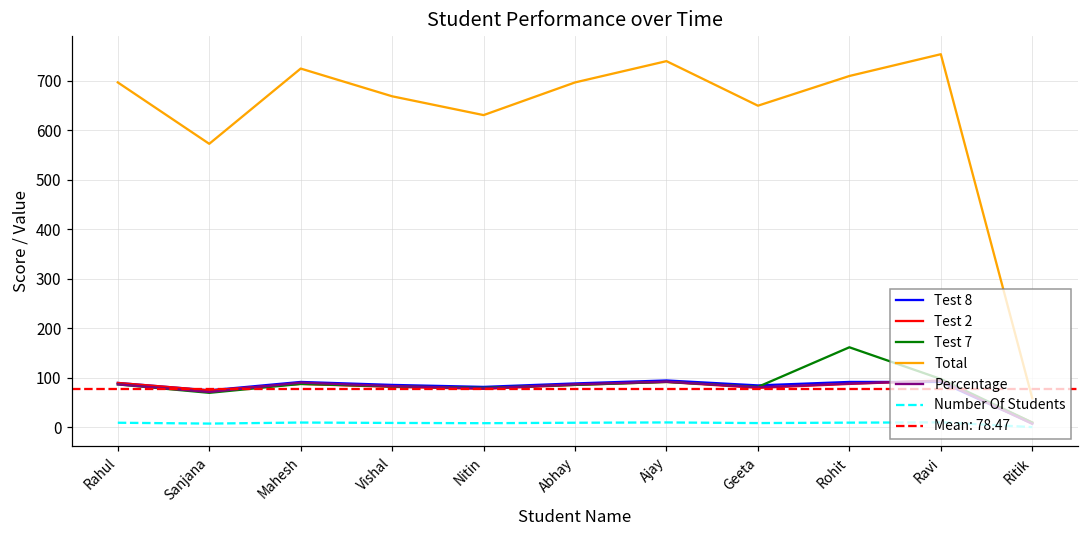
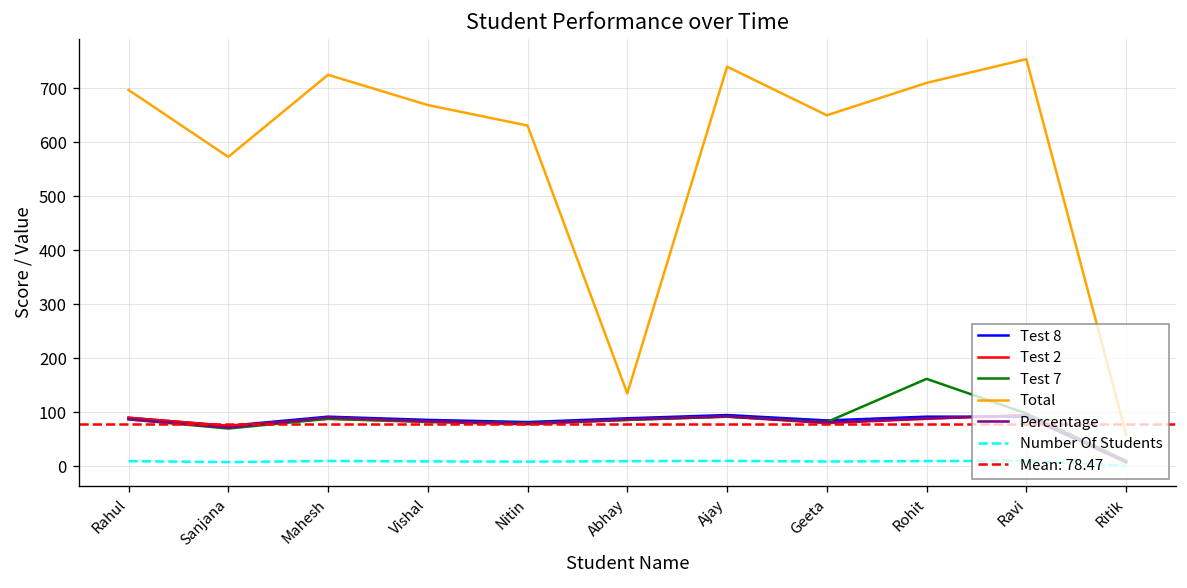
  {
    "Test 7": {
      "Rohit": 160
    },
    "Total": {
      "Rahul": 700,
      "Sanjana": 570,
      "Mahesh": 730,
      "Vishal": 670,
      "Nitin": 630,
-     "Abhay": 700,
+     "Abhay": 140,
      "Ajay": 740,
      "Geeta": 650,
      "Rohit": 710,
      "Ravi": 750
    },
    "Number Of Students": {
      "Rahul": 10,
      "Sanjana": 10,
      "Mahesh": 10,
      "Vishal": 10,
      "Nitin": 10,
      "Abhay": 10,
      "Ajay": 10,
      "Geeta": 10,
      "Rohit": 10
    }
  }
